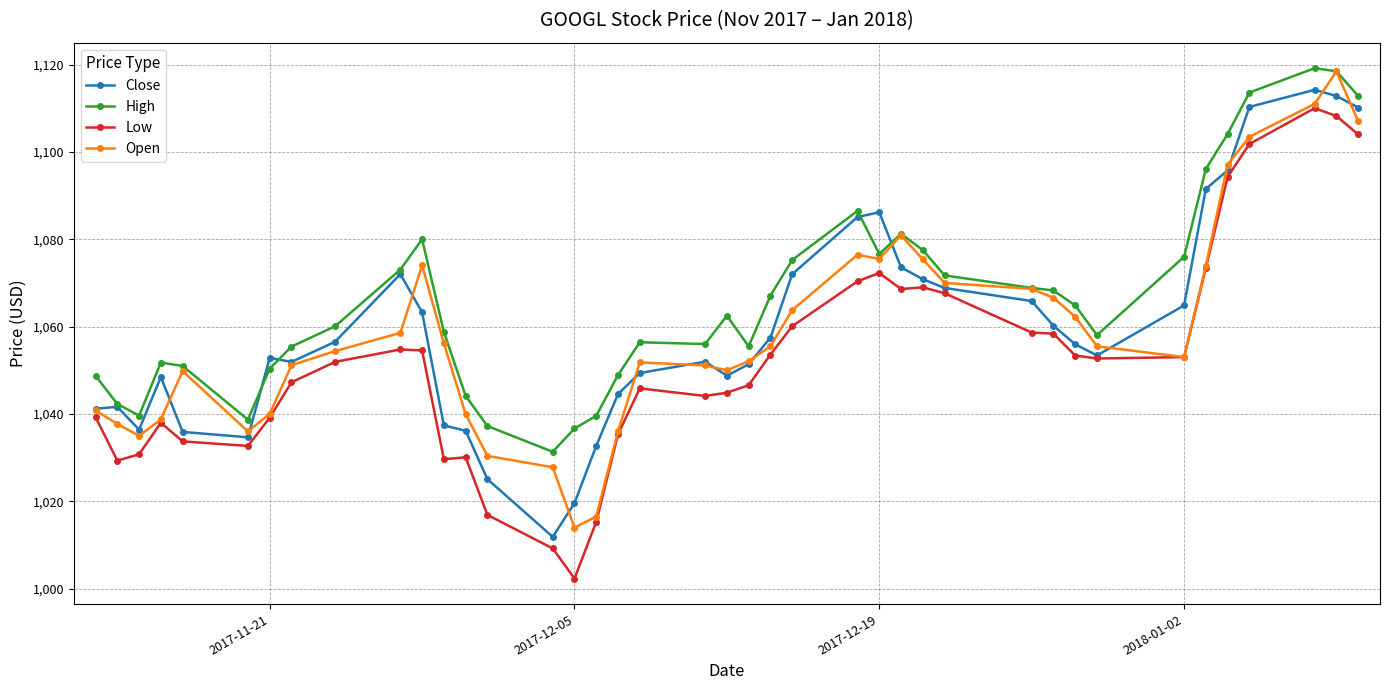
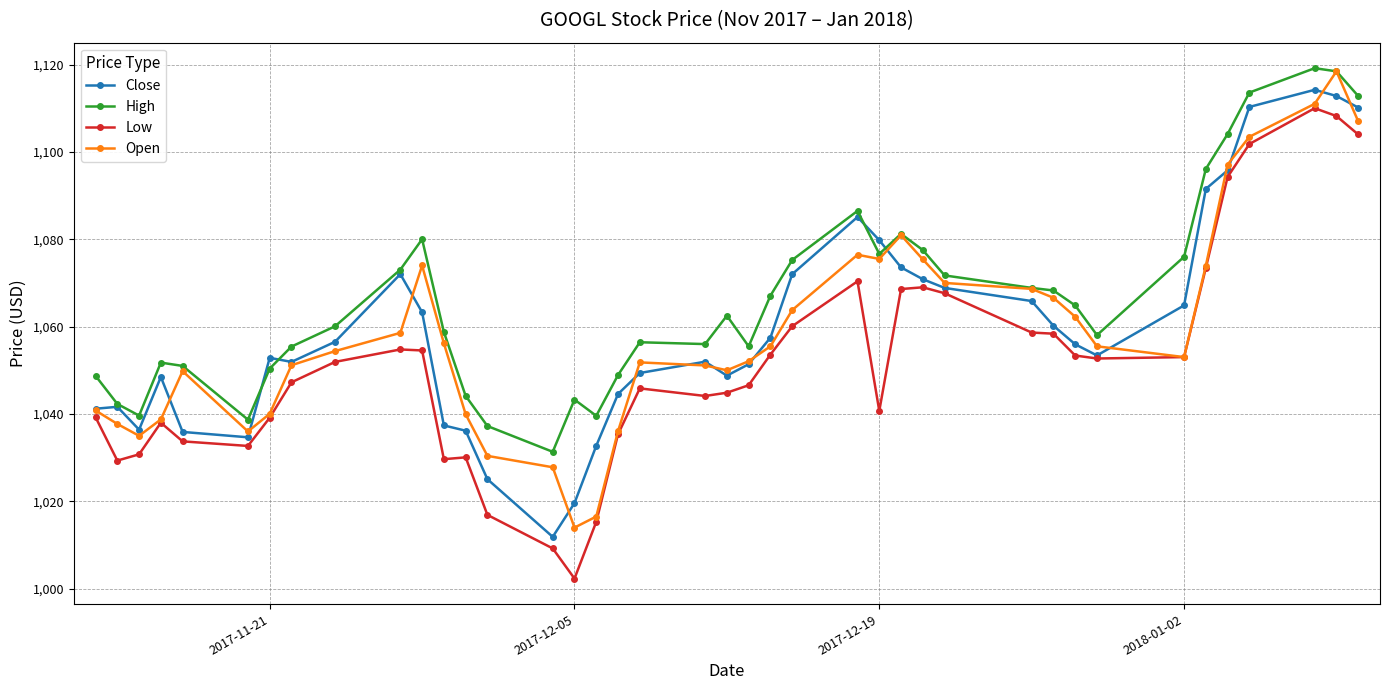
  {
    "Close": {
      "2017-11-21": "1,053",
      "2017-12-05": "1,020",
-     "2017-12-19": "1,086",
+     "2017-12-19": "1,080",
      "2018-01-02": "1,065"
    },
    "High": {
      "2017-11-21": "1,050",
-     "2017-12-05": "1,037",
+     "2017-12-05": "1,043",
      "2017-12-19": "1,077",
      "2018-01-02": "1,076"
    },
    "Low": {
      "2017-11-21": "1,039",
      "2017-12-05": "1,002",
-     "2017-12-19": "1,072"
+     "2017-12-19": "1,041"
    },
    "Open": {
      "2017-11-21": "1,040",
      "2017-12-05": "1,014",
      "2017-12-19": "1,075"
    }
  }
